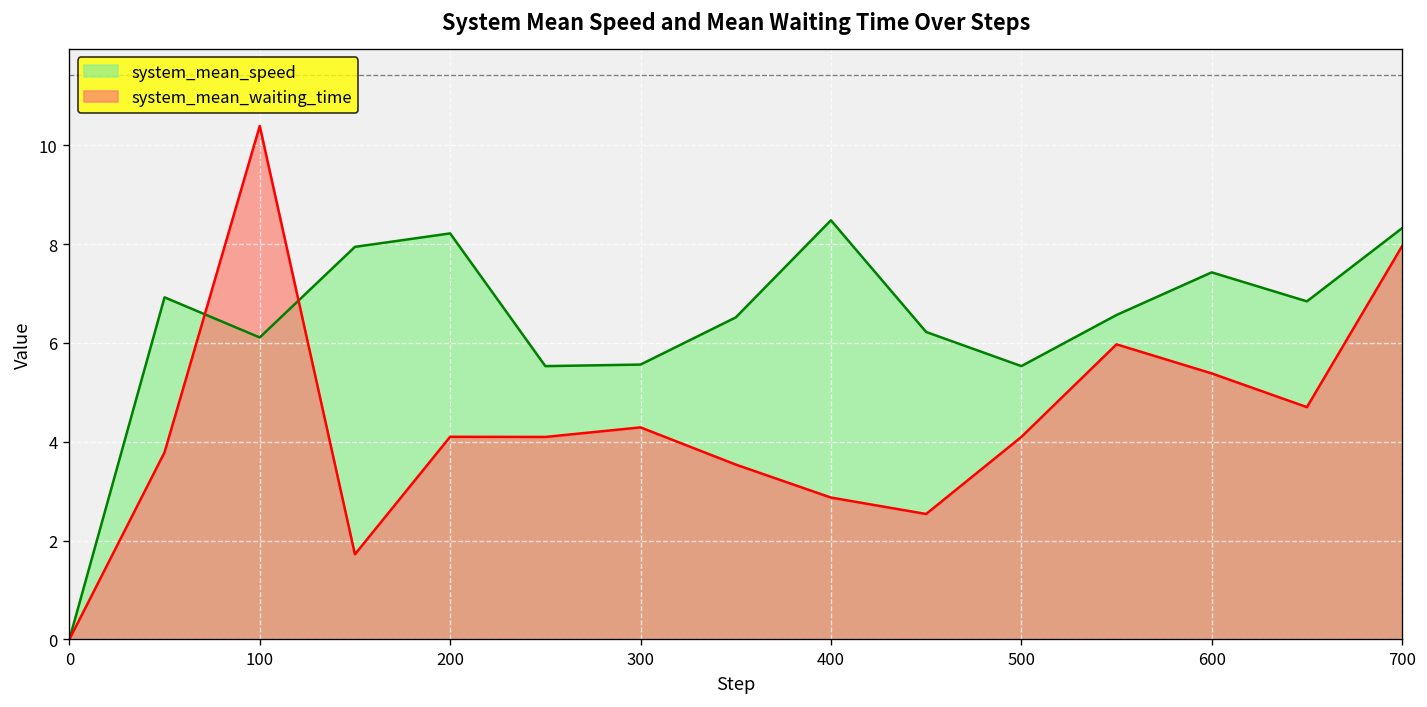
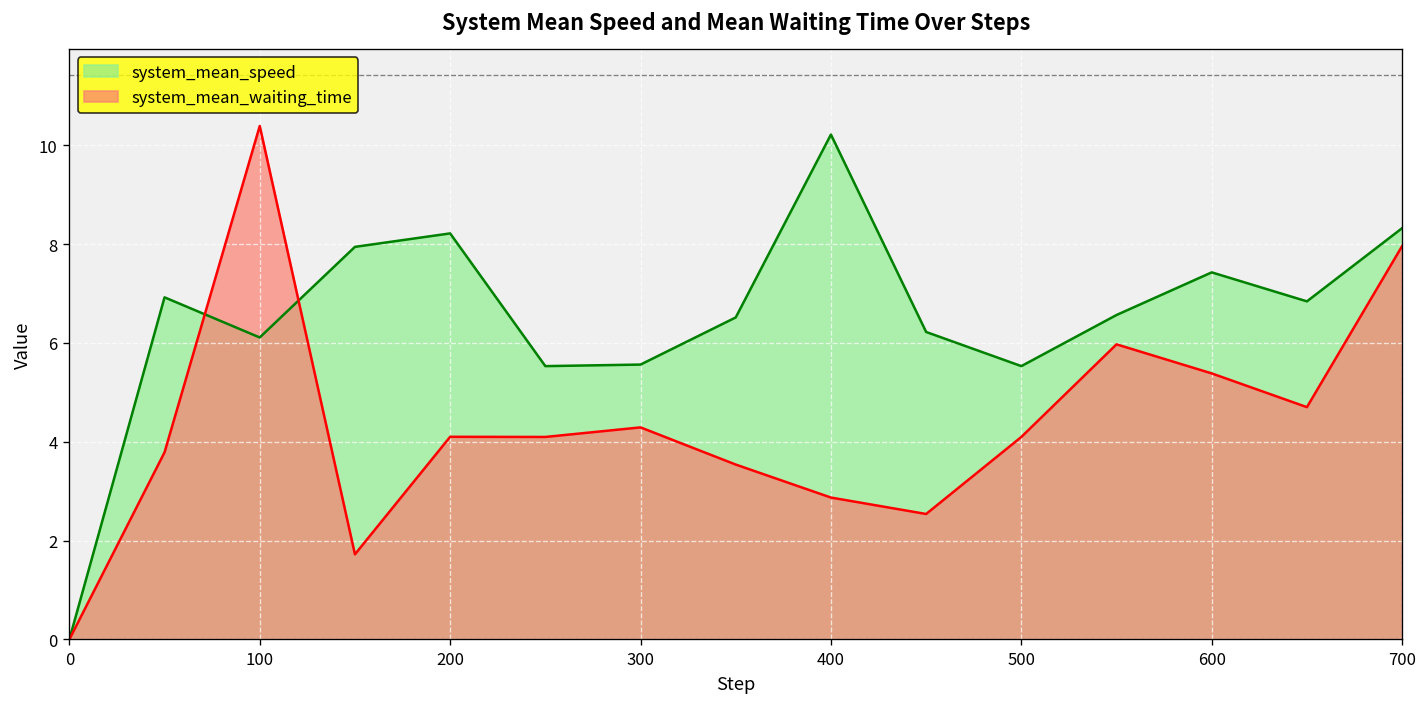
  {
    "system_mean_speed": {
      "100": 6.1,
      "200": 8.2,
      "300": 5.6,
-     "400": 8.5,
+     "400": 10.2,
      "500": 5.5,
      "600": 7.4,
      "700": 8.3
    },
    "system_mean_waiting_time": {
      "100": 10.4,
      "200": 4.1,
      "300": 4.3,
      "400": 2.9,
      "500": 4.1,
      "600": 5.4,
      "700": 8.0
    }
  }
